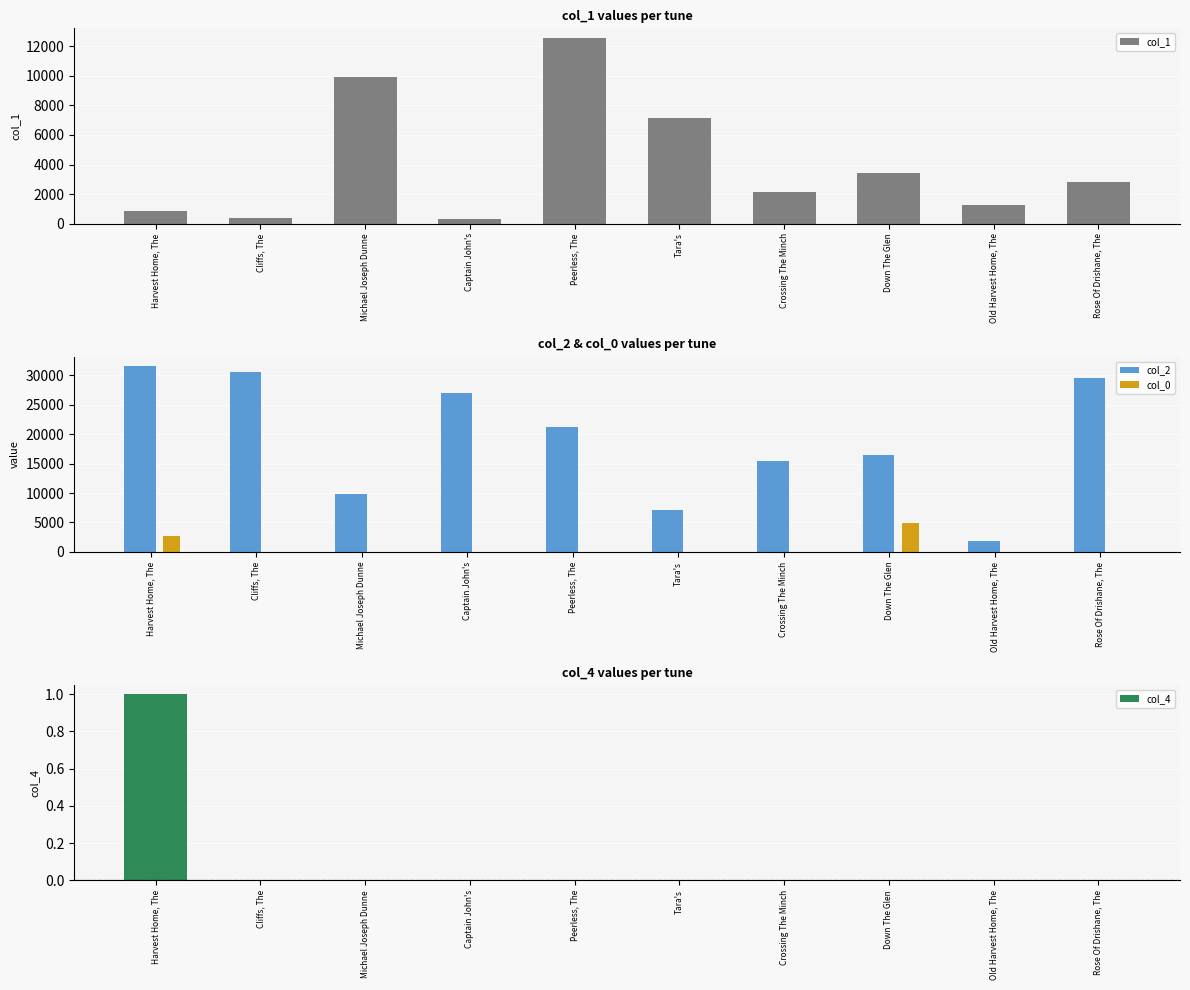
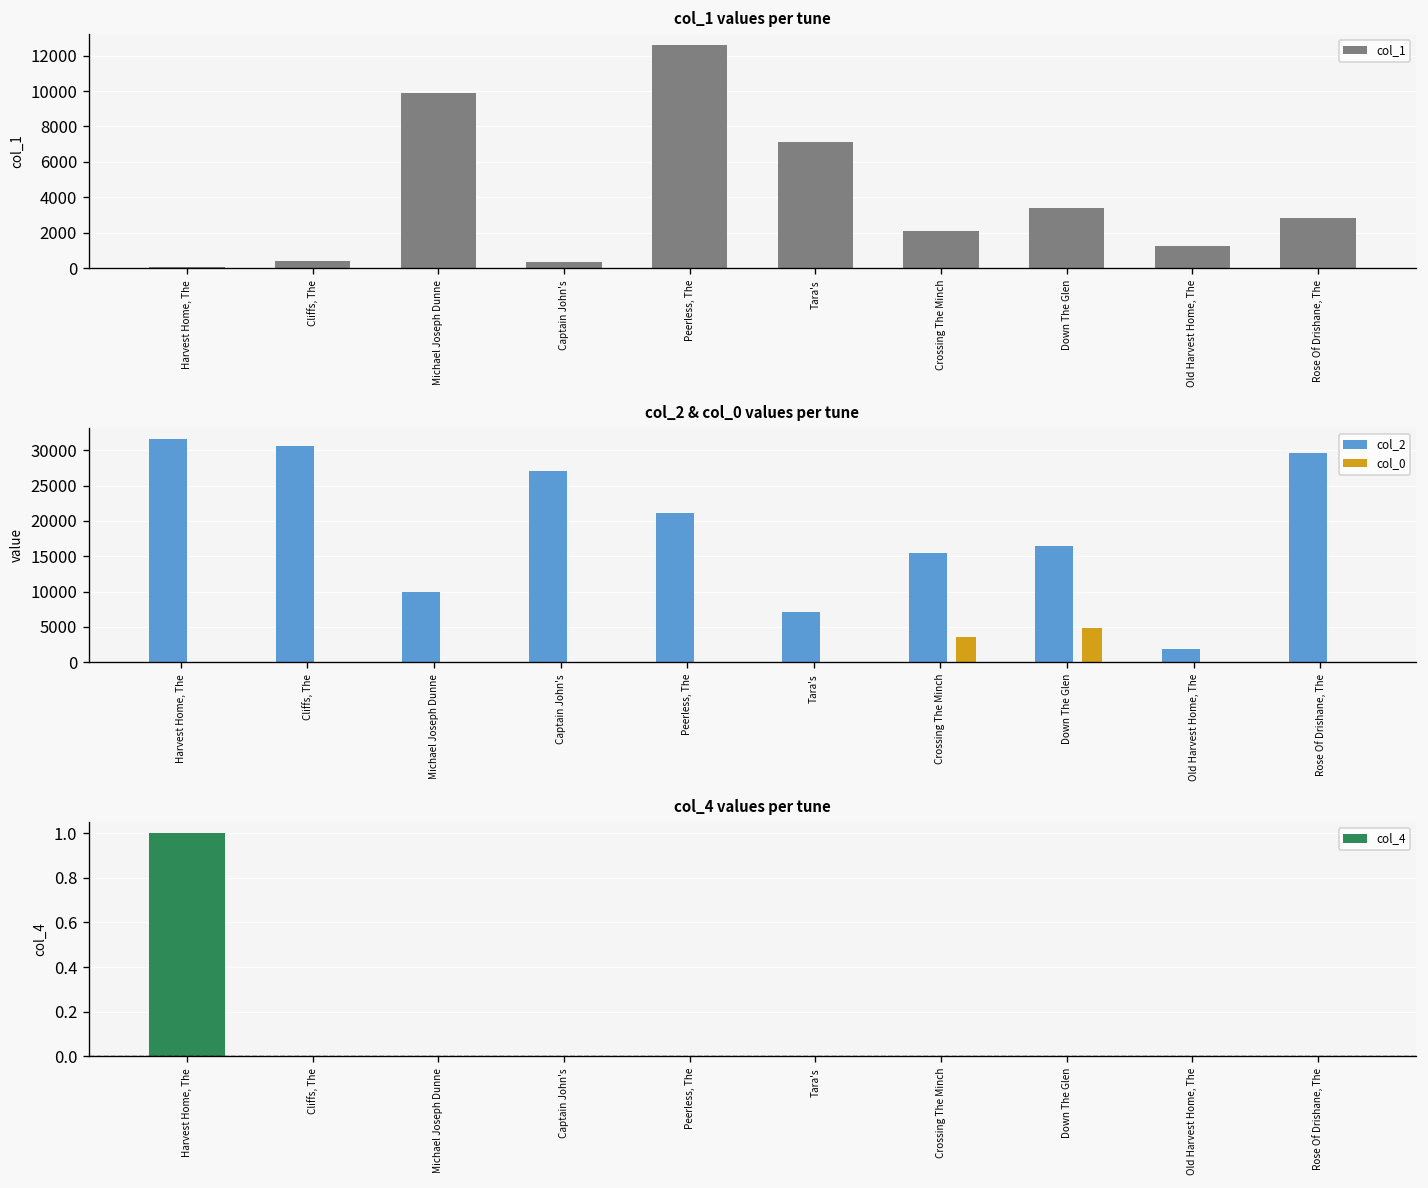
  {
    "col_1 values per tune": {
-     "Harvest Home, The": 800,
+     "Harvest Home, The": 0,
      "Cliffs, The": 400,
      "Michael Joseph Dunne": 9900,
      "Captain John's": 300,
      "Peerless, The": 12600,
      "Tara's": 7100,
      "Crossing The Minch": 2100,
      "Down The Glen": 3400,
      "Old Harvest Home, The": 1200,
      "Rose Of Drishane, The": 2800
    },
    "col_2 & col_0 values per tune": {
      "col_2": {
        "Harvest Home, The": 32000,
        "Cliffs, The": 31000,
        "Michael Joseph Dunne": 10000,
        "Captain John's": 27000,
        "Peerless, The": 21000,
        "Tara's": 7000,
        "Crossing The Minch": 16000,
        "Down The Glen": 16000,
        "Old Harvest Home, The": 2000,
        "Rose Of Drishane, The": 30000
      },
      "col_0": {
-       "Harvest Home, The": 3000,
-       "Crossing The Minch": 0,
+       "Harvest Home, The": 0,
+       "Crossing The Minch": 4000,
        "Down The Glen": 5000
      }
    },
    "col_4 values per tune": {
      "Harvest Home, The": 1.00,
      "Cliffs, The": 0.00,
      "Michael Joseph Dunne": 0.00,
      "Captain John's": 0.00,
      "Peerless, The": 0.00,
      "Tara's": 0.00,
      "Crossing The Minch": 0.00,
      "Down The Glen": 0.00,
      "Old Harvest Home, The": 0.00,
      "Rose Of Drishane, The": 0.00
    }
  }
